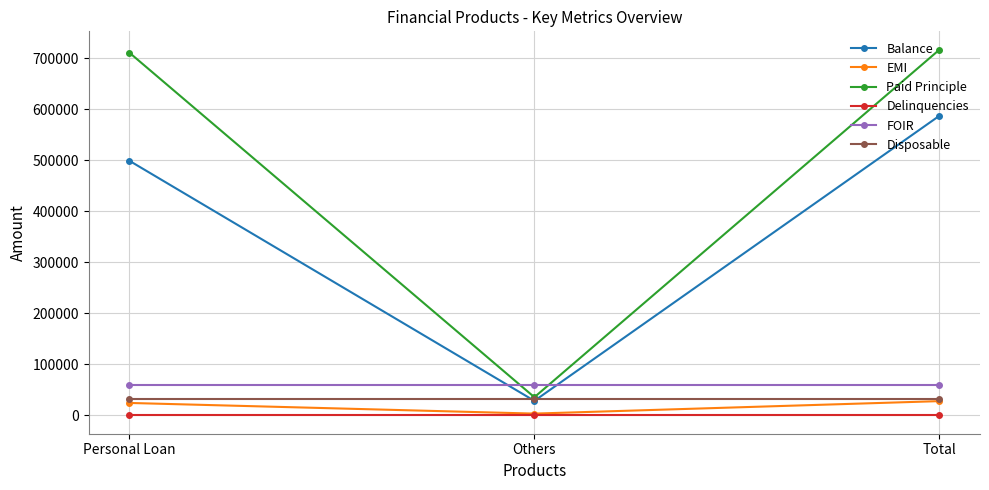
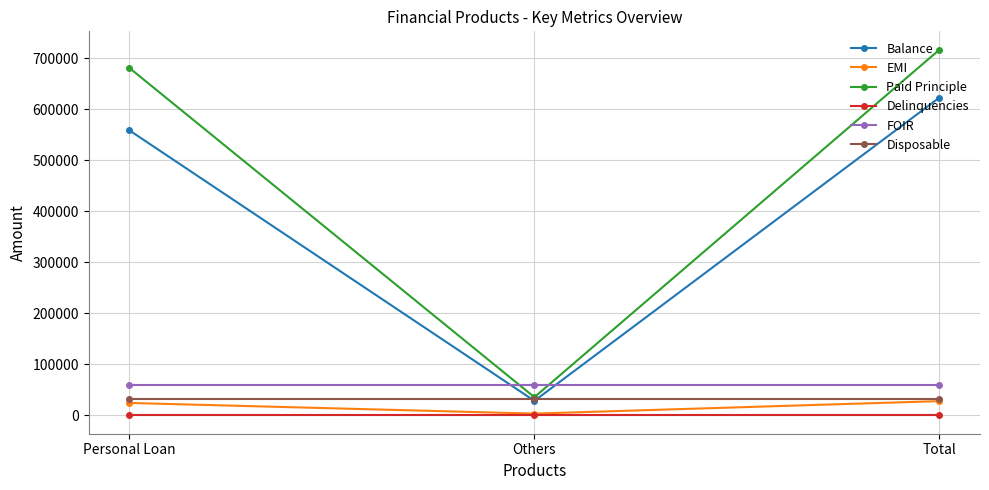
  {
    "Balance": {
-     "Personal Loan": 500000,
-     "Total": 590000
+     "Personal Loan": 560000,
+     "Total": 620000
    },
    "EMI": {
      "Personal Loan": 20000
    },
    "Paid Principle": {
-     "Personal Loan": 710000,
+     "Personal Loan": 680000,
      "Total": 720000
    },
    "Delinquencies": {
      "Personal Loan": 0,
      "Total": 0
    },
    "FOIR": {
      "Personal Loan": 60000,
      "Others": 60000,
      "Total": 60000
    },
    "Disposable": {
      "Personal Loan": 30000
    }
  }
